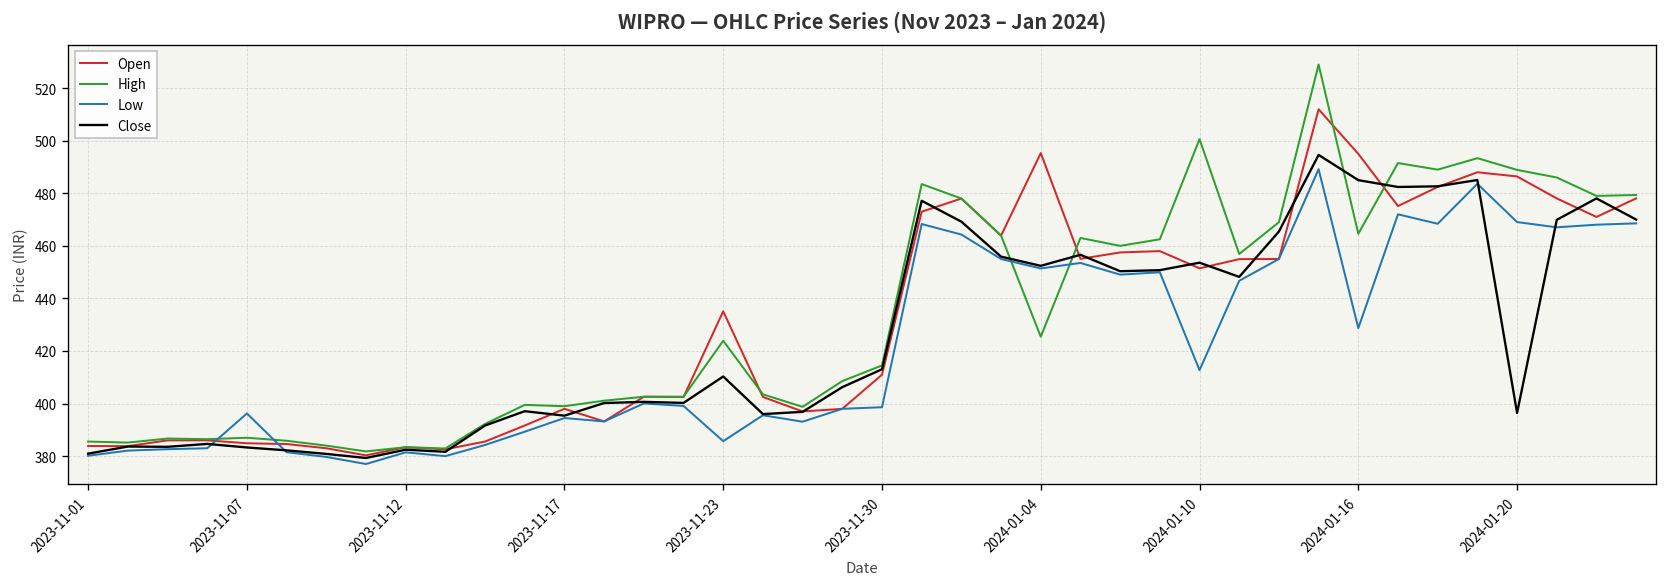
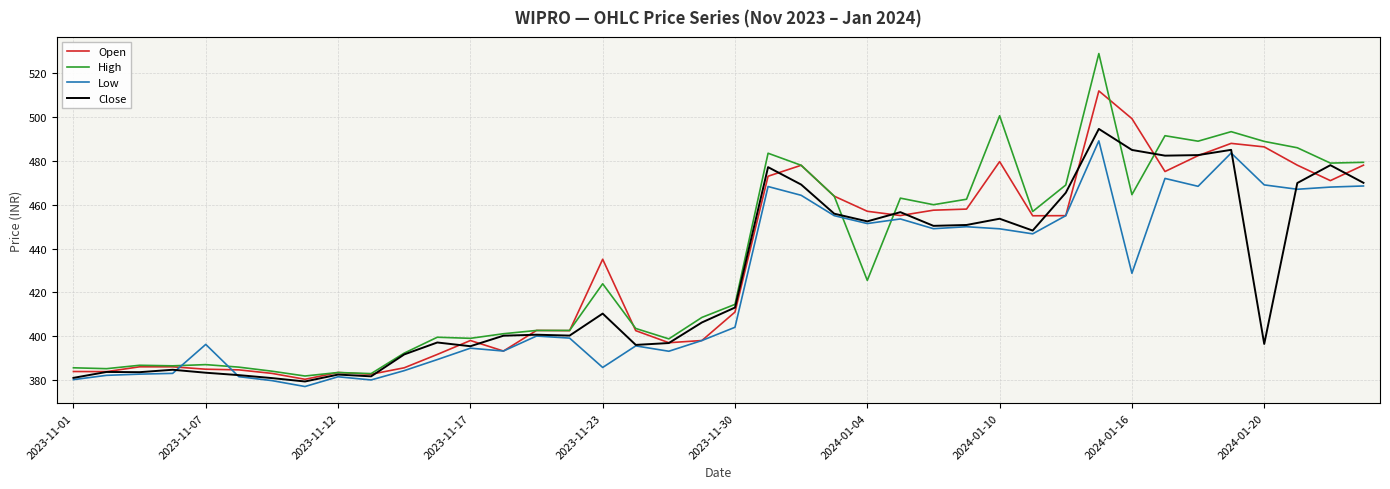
  {
    "Open": {
      "2023-11-01": 384,
      "2023-11-07": 385,
      "2023-11-23": 435,
      "2023-11-30": 411,
-     "2024-01-04": 495,
-     "2024-01-10": 451,
-     "2024-01-16": 495,
+     "2024-01-04": 457,
+     "2024-01-10": 480,
+     "2024-01-16": 499,
      "2024-01-20": 486
    },
    "High": {
      "2023-11-01": 386,
      "2023-11-07": 387,
      "2023-11-23": 424,
      "2023-11-30": 415,
      "2024-01-04": 425,
      "2024-01-10": 501,
      "2024-01-16": 465,
      "2024-01-20": 489
    },
    "Low": {
      "2023-11-07": 396,
      "2023-11-23": 386,
-     "2023-11-30": 399,
-     "2024-01-10": 413,
+     "2023-11-30": 404,
+     "2024-01-10": 449,
      "2024-01-16": 429,
      "2024-01-20": 469
    },
    "Close": {
      "2023-11-07": 383,
      "2023-11-23": 410,
      "2023-11-30": 413,
      "2024-01-10": 454,
      "2024-01-16": 485,
      "2024-01-20": 396
    }
  }
